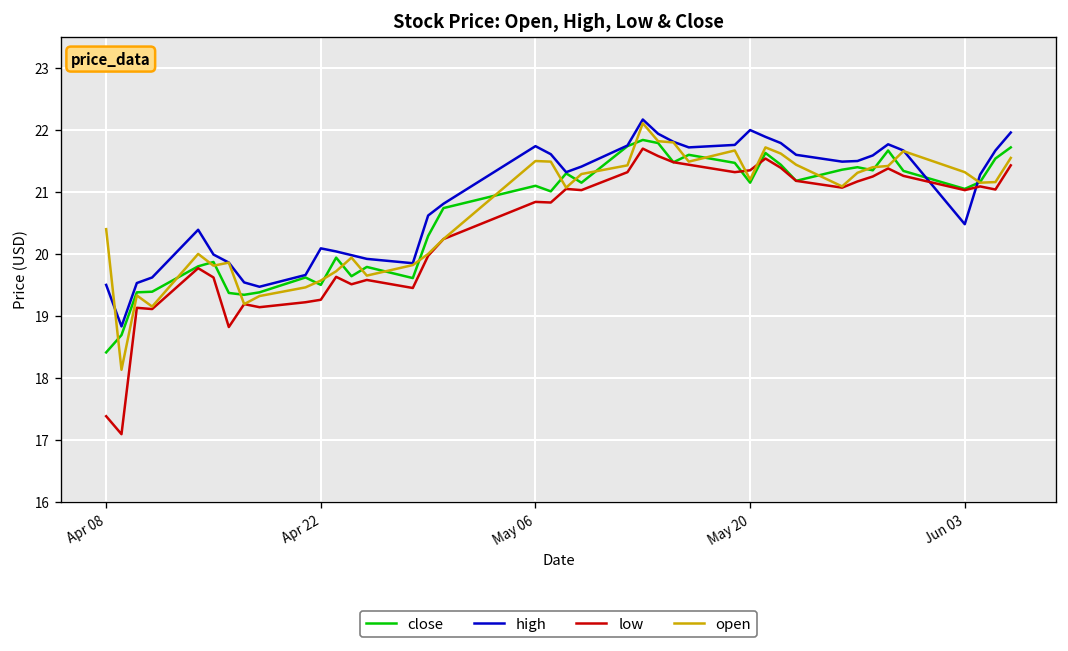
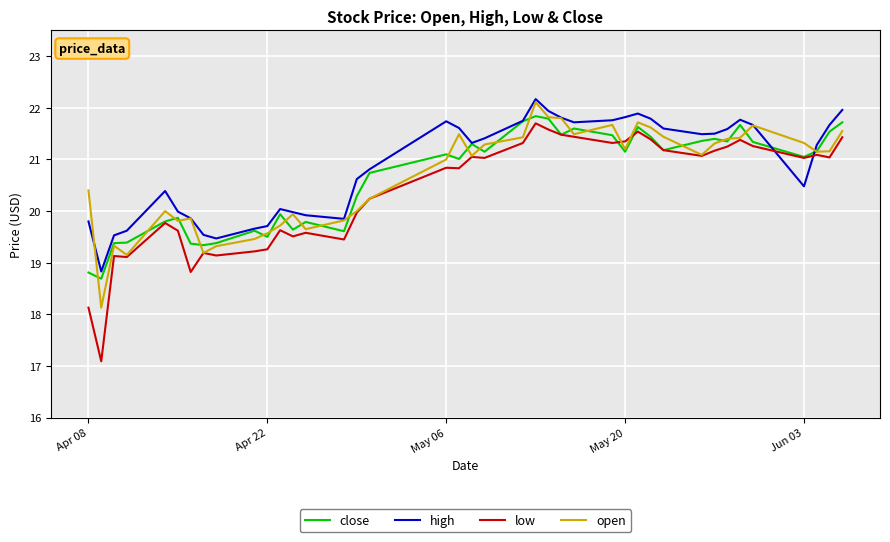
  {
    "close": {
-     "Apr 08": 18.4,
+     "Apr 08": 18.8,
      "Apr 22": 19.5,
      "May 06": 21.1
    },
    "high": {
-     "Apr 08": 19.5,
-     "Apr 22": 20.1,
+     "Apr 08": 19.8,
+     "Apr 22": 19.7,
      "May 06": 21.7,
-     "May 20": 22.0,
+     "May 20": 21.8,
      "Jun 03": 20.5
    },
    "low": {
-     "Apr 08": 17.4,
+     "Apr 08": 18.1,
      "Apr 22": 19.3,
      "May 06": 20.8,
      "May 20": 21.4
    },
    "open": {
      "Apr 08": 20.4,
      "Apr 22": 19.6,
-     "May 06": 21.5,
+     "May 06": 21.0,
      "Jun 03": 21.3
    }
  }
